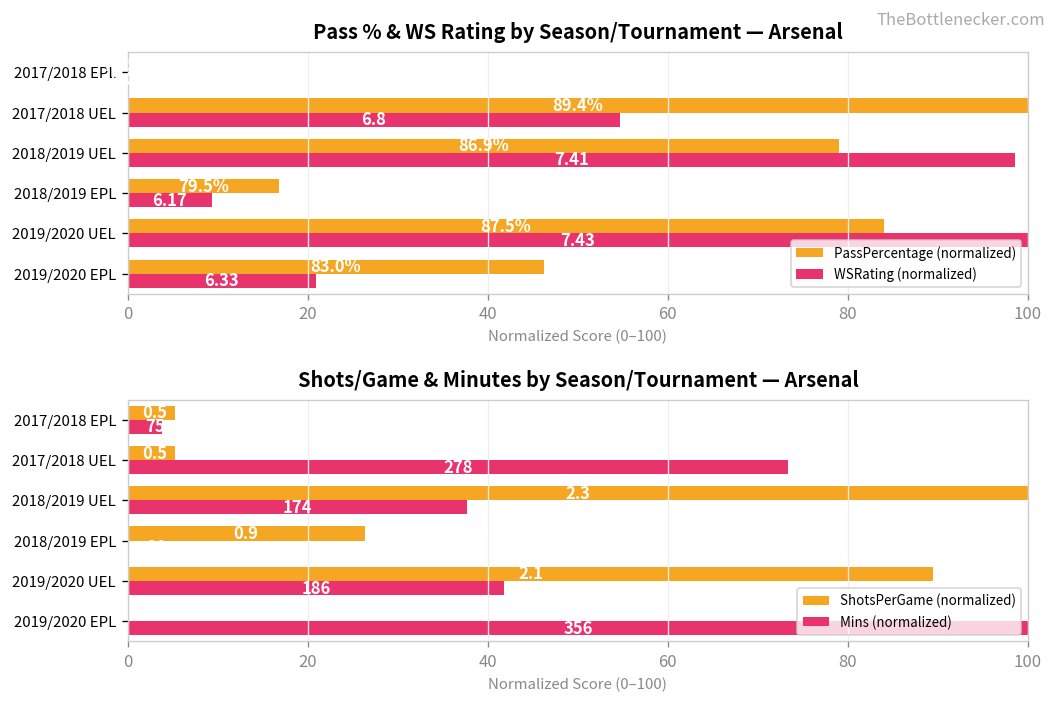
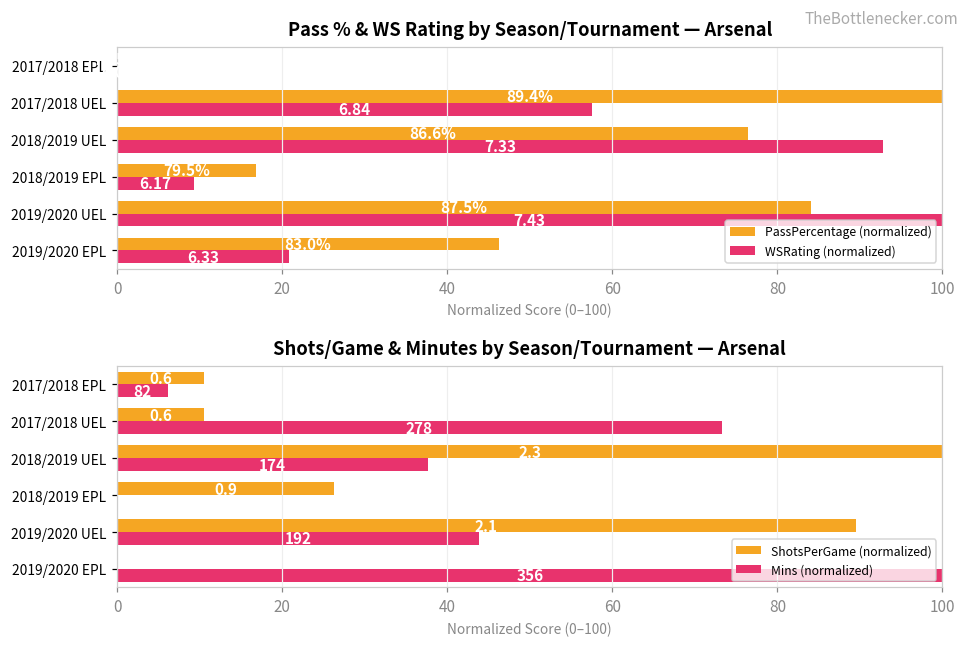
  {
    "Pass % & WS Rating by Season/Tournament — Arsenal": {
      "PassPercentage (normalized)": {
-       "2018/2019 UEL": "86.9%"
+       "2018/2019 UEL": "86.6%"
      },
      "WSRating (normalized)": {
-       "2017/2018 UEL": "6.8",
-       "2018/2019 UEL": "7.41"
+       "2017/2018 UEL": "6.84",
+       "2018/2019 UEL": "7.33"
      }
    },
    "Shots/Game & Minutes by Season/Tournament — Arsenal": {
      "ShotsPerGame (normalized)": {
-       "2017/2018 EPL": "0.5",
-       "2017/2018 UEL": "0.5"
+       "2017/2018 EPL": "0.6",
+       "2017/2018 UEL": "0.6"
      },
      "Mins (normalized)": {
-       "2017/2018 EPL": "75",
-       "2019/2020 UEL": "186"
+       "2017/2018 EPL": "82",
+       "2019/2020 UEL": "192"
      }
    }
  }
